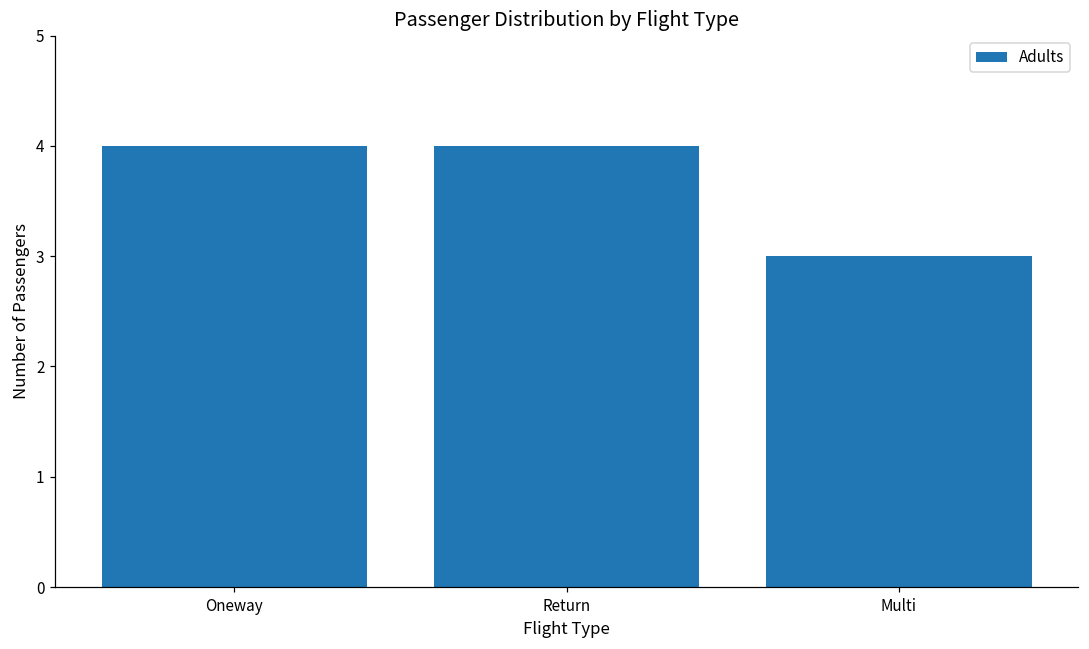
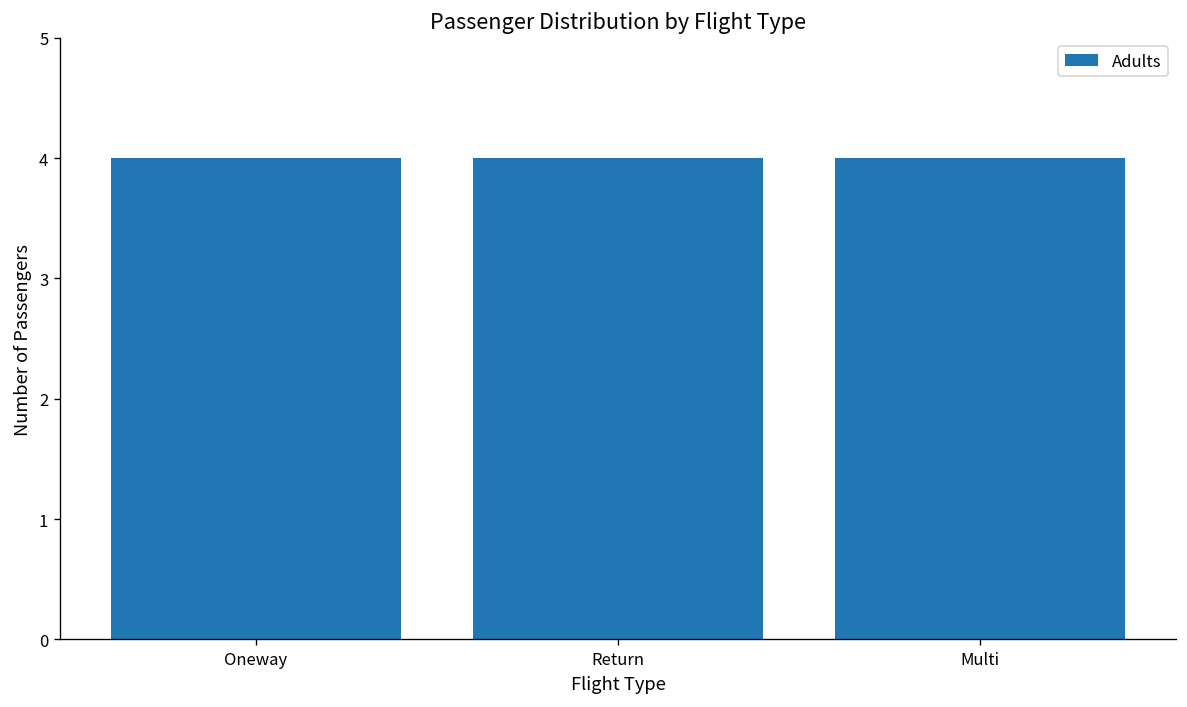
  {
    "Oneway": 4,
    "Return": 4,
-   "Multi": 3
+   "Multi": 4
  }
